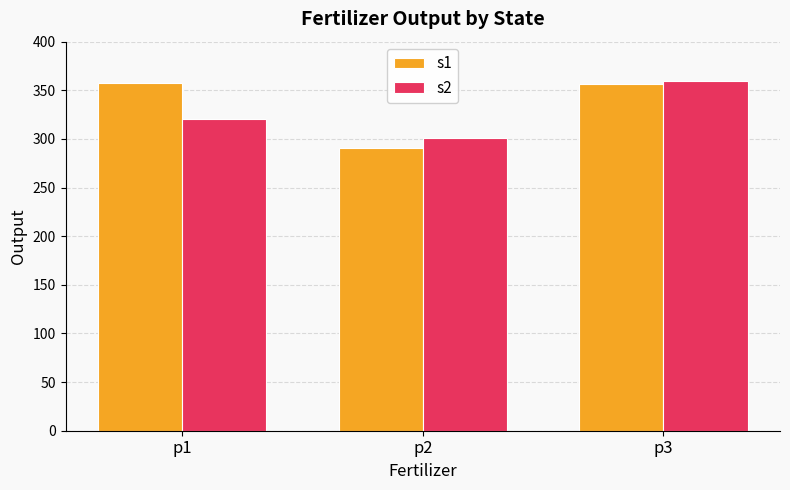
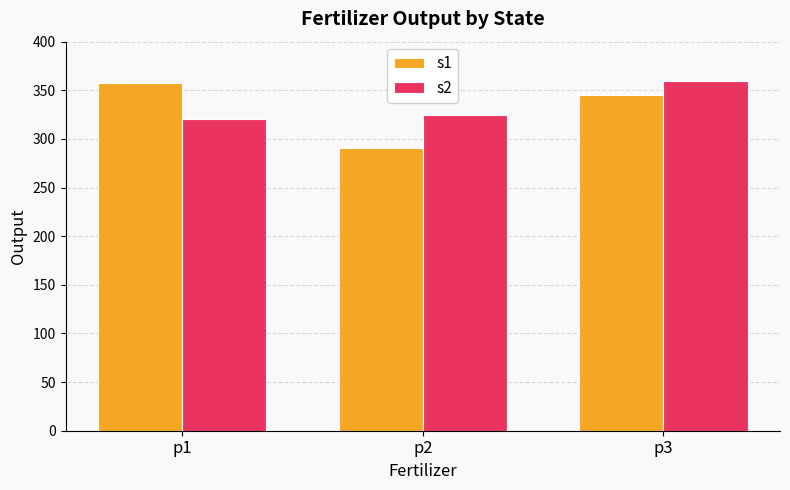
  {
    "s1": {
      "p1": 360,
      "p2": 290,
-     "p3": 360
+     "p3": 350
    },
    "s2": {
      "p1": 320,
-     "p2": 300,
+     "p2": 330,
      "p3": 360
    }
  }
